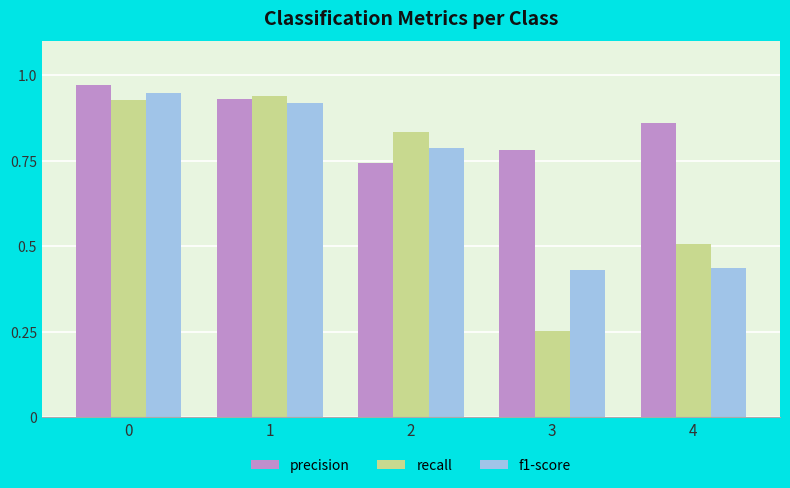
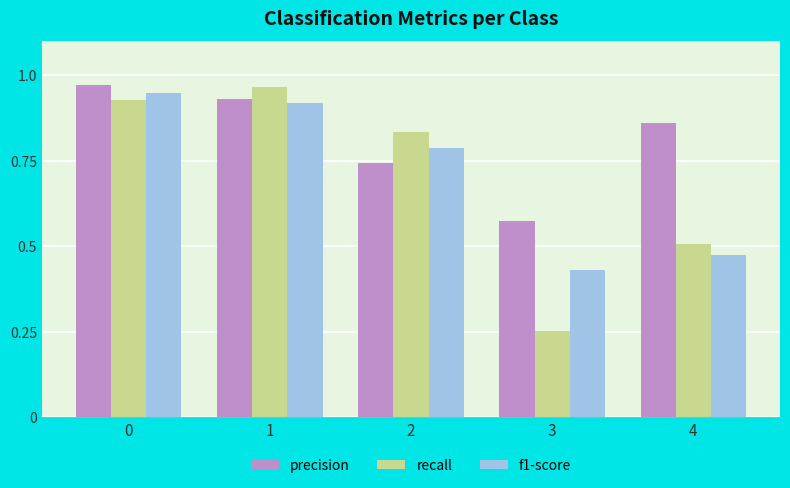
  {
    "precision": {
      "0": 0.97,
      "1": 0.93,
      "2": 0.74,
-     "3": 0.78,
+     "3": 0.57,
      "4": 0.86
    },
    "recall": {
      "0": 0.93,
-     "1": 0.94,
+     "1": 0.96,
      "2": 0.83,
      "3": 0.25,
      "4": 0.51
    },
    "f1-score": {
      "0": 0.95,
      "1": 0.92,
      "2": 0.79,
      "3": 0.43,
-     "4": 0.44
+     "4": 0.48
    }
  }
